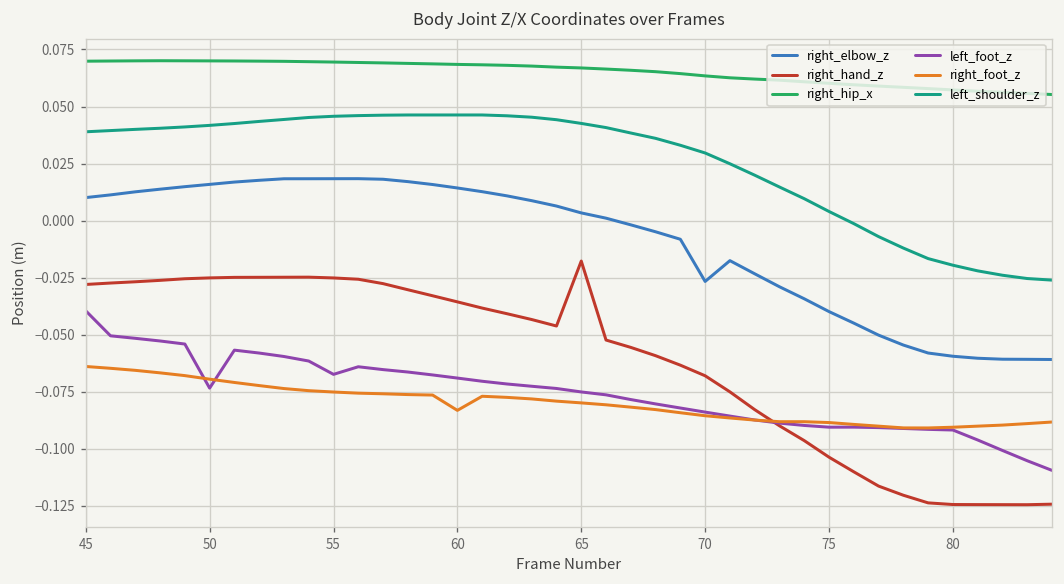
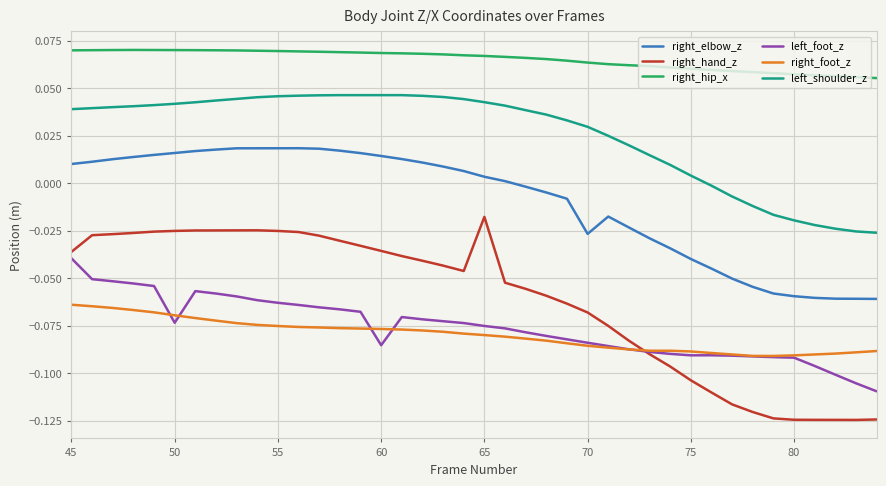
  {
    "right_elbow_z": {
      "45": 0.010,
      "50": 0.016,
      "55": 0.018,
      "60": 0.014,
      "65": 0.003,
      "70": -0.027,
      "75": -0.040,
      "80": -0.059
    },
    "right_hand_z": {
-     "45": -0.028,
+     "45": -0.036,
      "50": -0.025,
      "55": -0.025,
      "60": -0.036,
      "65": -0.018,
      "70": -0.068,
      "75": -0.104,
      "80": -0.124
    },
    "left_foot_z": {
      "45": -0.040,
      "50": -0.073,
-     "55": -0.067,
-     "60": -0.069,
+     "55": -0.063,
+     "60": -0.085,
      "65": -0.075,
      "70": -0.084,
      "75": -0.091
    },
    "right_foot_z": {
      "45": -0.064,
      "50": -0.070,
      "55": -0.075,
-     "60": -0.083,
+     "60": -0.077,
      "65": -0.080,
      "70": -0.086,
      "75": -0.089
    }
  }
